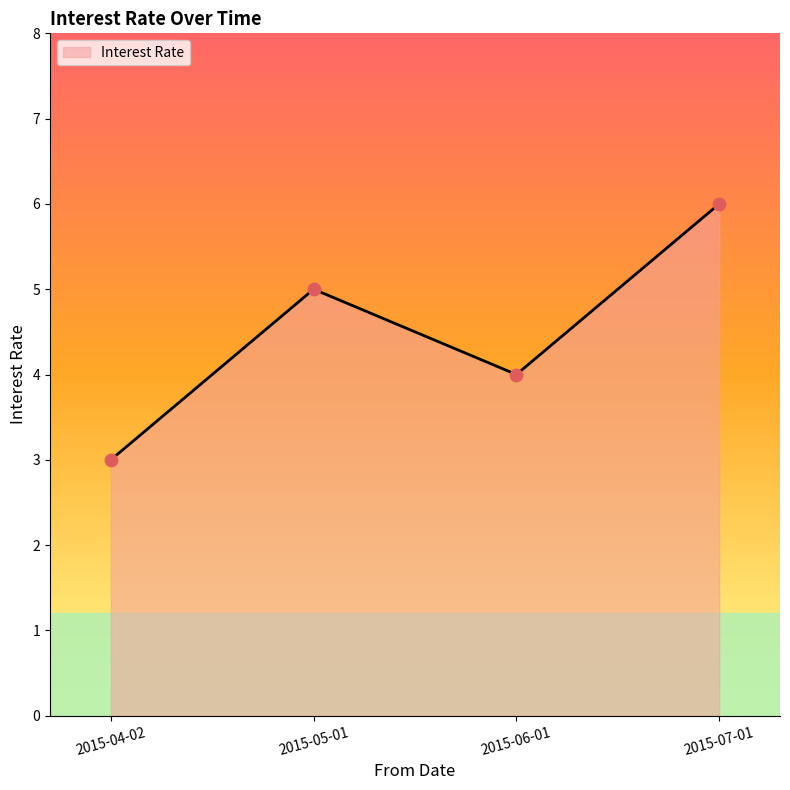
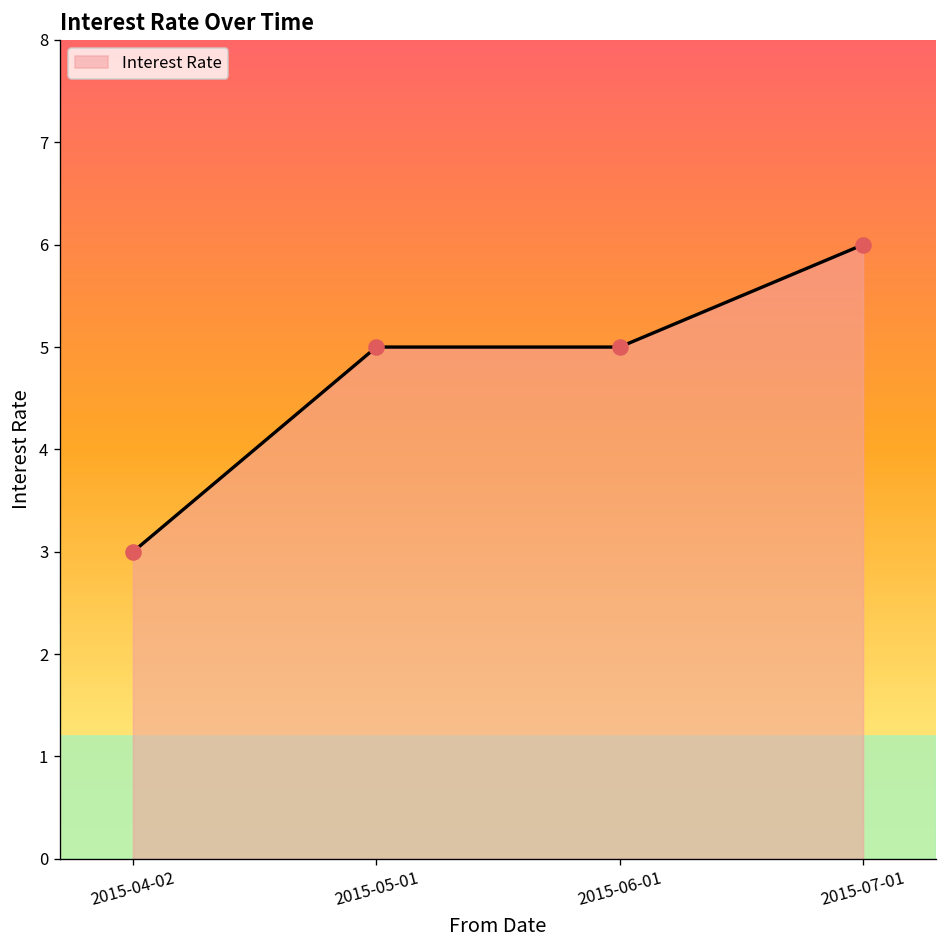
  {
    "2015-04-02": 3,
    "2015-05-01": 5,
-   "2015-06-01": 4,
+   "2015-06-01": 5,
    "2015-07-01": 6
  }
